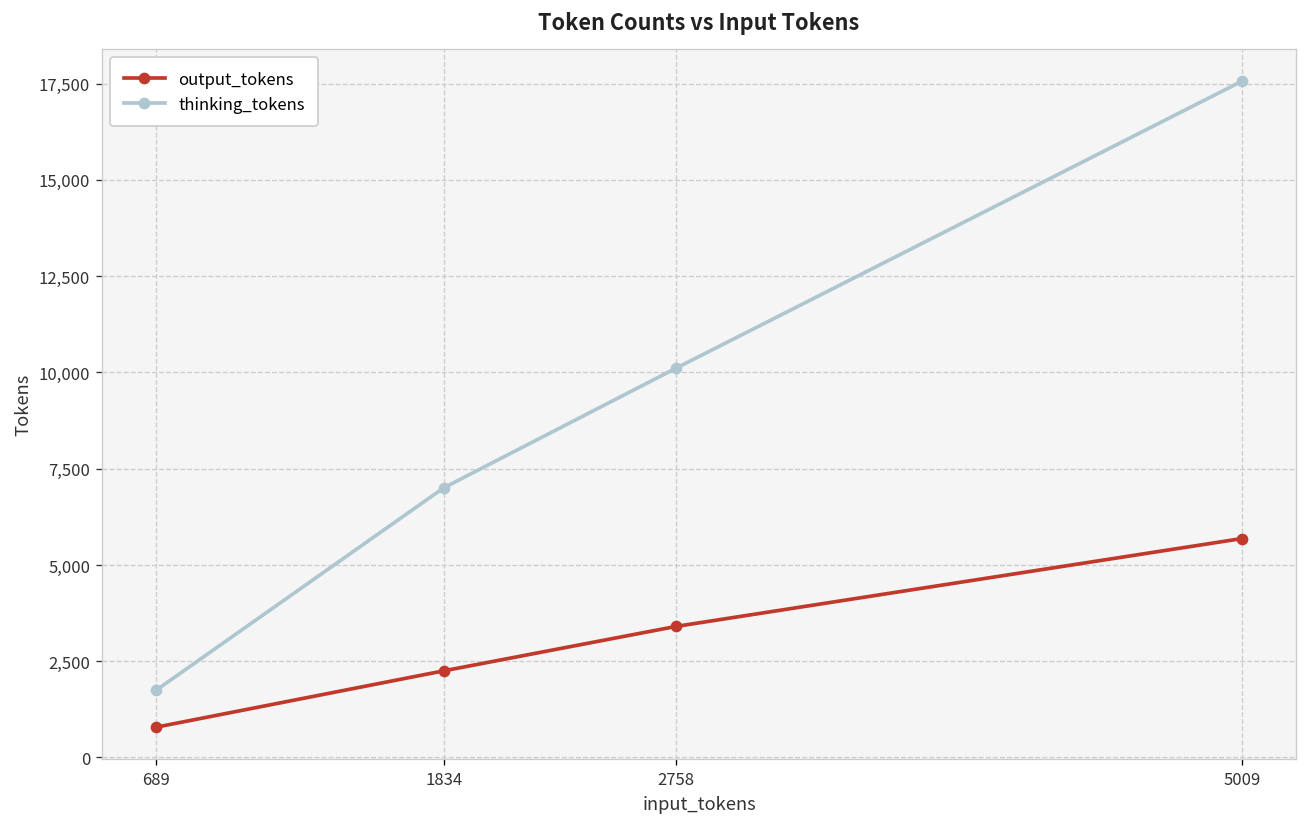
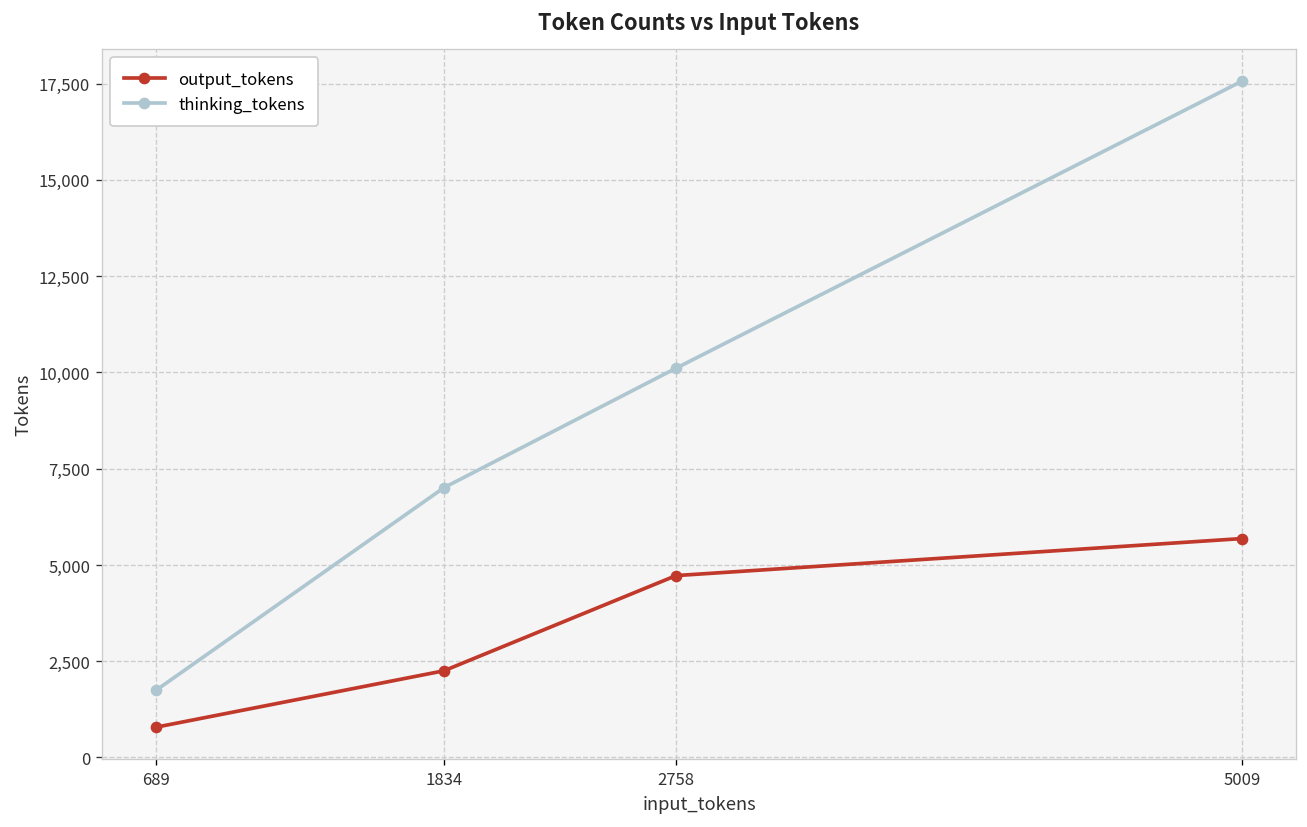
  {
    "output_tokens": {
      "689": "800",
      "1834": "2,300",
-     "2758": "3,400",
+     "2758": "4,700",
      "5009": "5,700"
    },
    "thinking_tokens": {
      "689": "1,700",
      "1834": "7,000",
      "2758": "10,100",
      "5009": "17,600"
    }
  }
